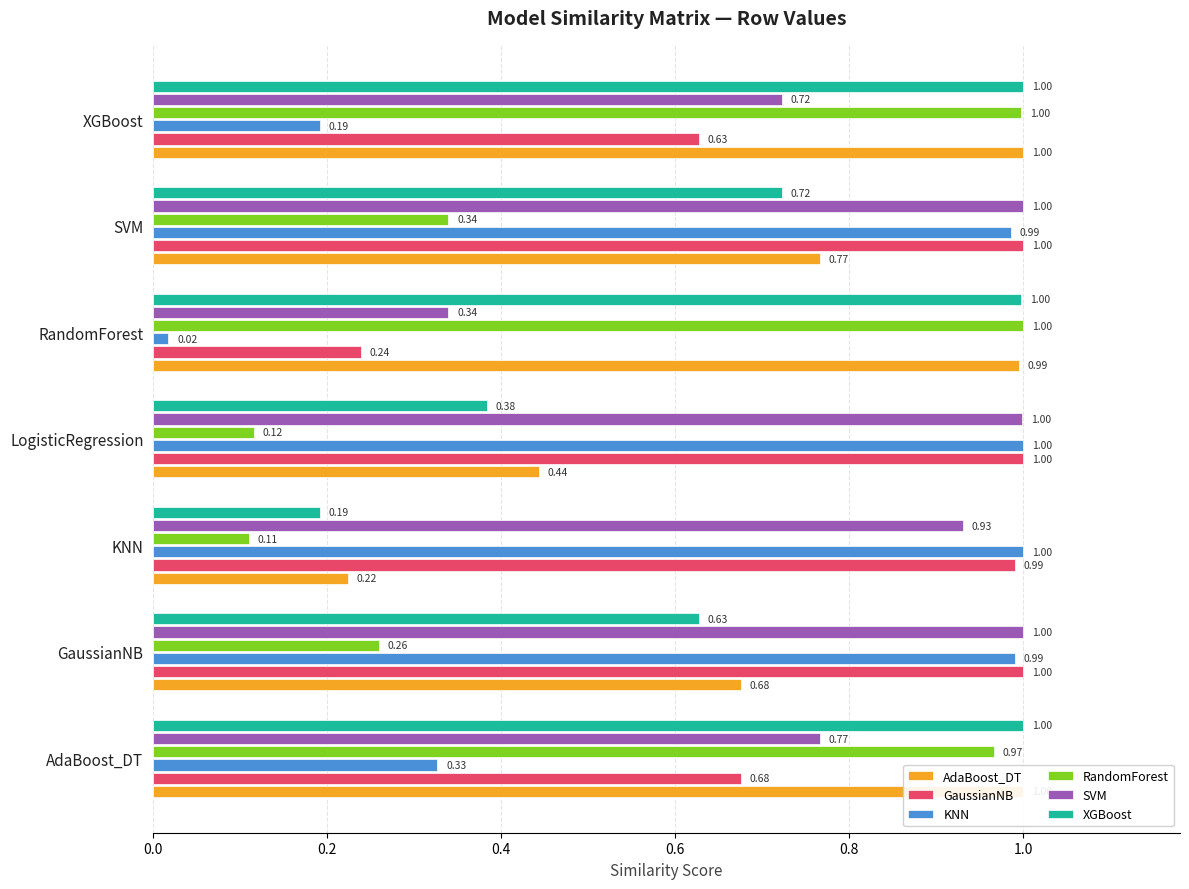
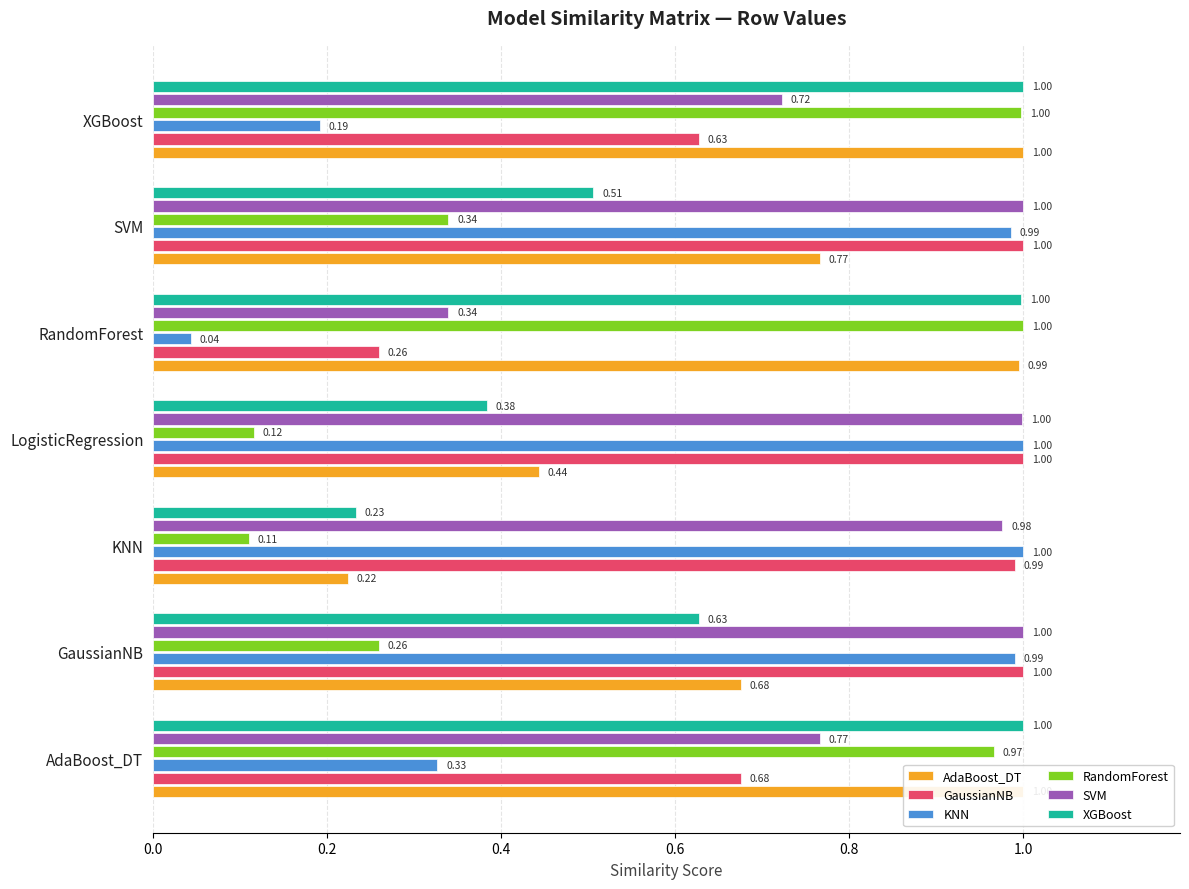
  {
    "AdaBoost_DT": {
      "XGBoost": 1.00,
      "SVM": 0.77,
      "RandomForest": 0.99,
      "LogisticRegression": 0.44,
      "KNN": 0.22,
      "GaussianNB": 0.68
    },
    "GaussianNB": {
      "XGBoost": 0.63,
      "SVM": 1.00,
-     "RandomForest": 0.24,
+     "RandomForest": 0.26,
      "LogisticRegression": 1.00,
      "KNN": 0.99,
      "GaussianNB": 1.00,
      "AdaBoost_DT": 0.68
    },
    "KNN": {
      "XGBoost": 0.19,
      "SVM": 0.99,
-     "RandomForest": 0.02,
+     "RandomForest": 0.04,
      "LogisticRegression": 1.00,
      "KNN": 1.00,
      "GaussianNB": 0.99,
      "AdaBoost_DT": 0.33
    },
    "RandomForest": {
      "XGBoost": 1.00,
      "SVM": 0.34,
      "RandomForest": 1.00,
      "LogisticRegression": 0.12,
      "KNN": 0.11,
      "GaussianNB": 0.26,
      "AdaBoost_DT": 0.97
    },
    "SVM": {
      "XGBoost": 0.72,
      "SVM": 1.00,
      "RandomForest": 0.34,
      "LogisticRegression": 1.00,
-     "KNN": 0.93,
+     "KNN": 0.98,
      "GaussianNB": 1.00,
      "AdaBoost_DT": 0.77
    },
    "XGBoost": {
      "XGBoost": 1.00,
-     "SVM": 0.72,
+     "SVM": 0.51,
      "RandomForest": 1.00,
      "LogisticRegression": 0.38,
-     "KNN": 0.19,
+     "KNN": 0.23,
      "GaussianNB": 0.63,
      "AdaBoost_DT": 1.00
    }
  }
